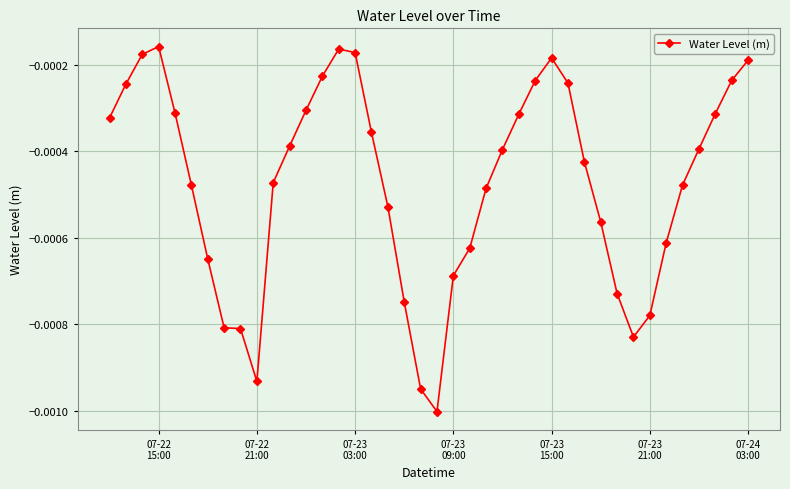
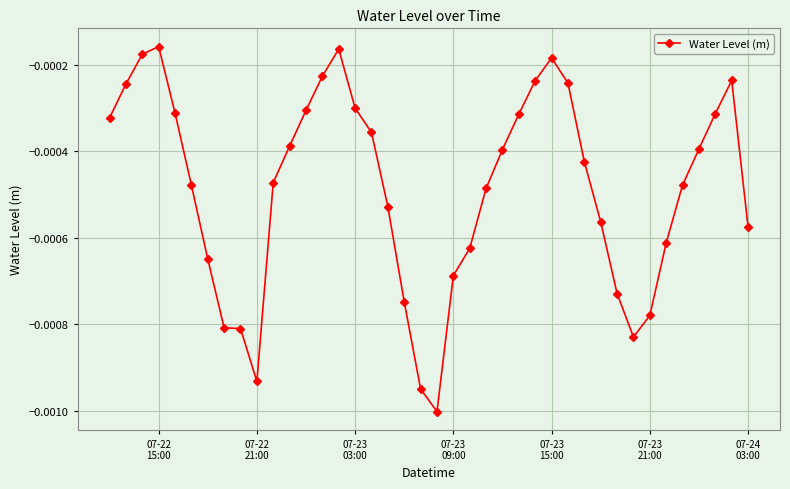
  {
    "07-22 15:00": -0.00016,
    "07-22 21:00": -0.00093,
-   "07-23 03:00": -0.00017,
+   "07-23 03:00": -0.00030,
    "07-23 09:00": -0.00069,
    "07-23 15:00": -0.00018,
    "07-23 21:00": -0.00078,
-   "07-24 03:00": -0.00019
+   "07-24 03:00": -0.00057
  }
